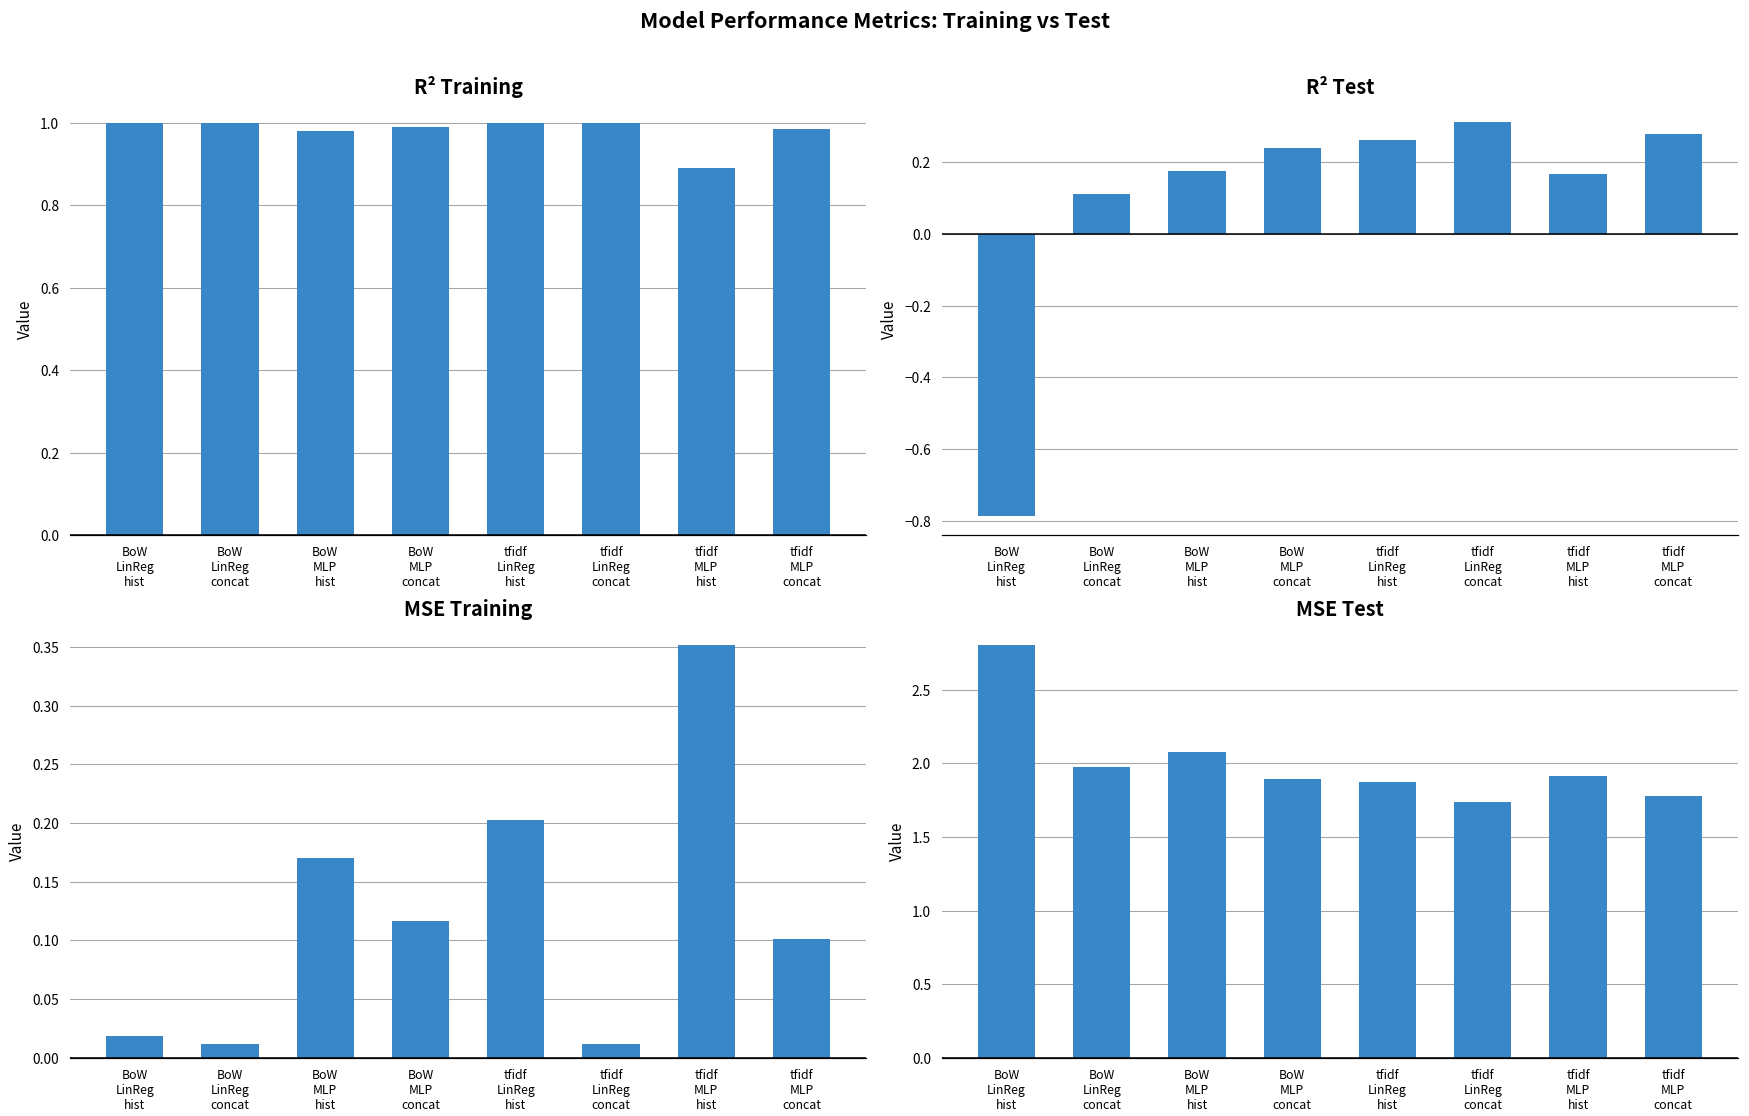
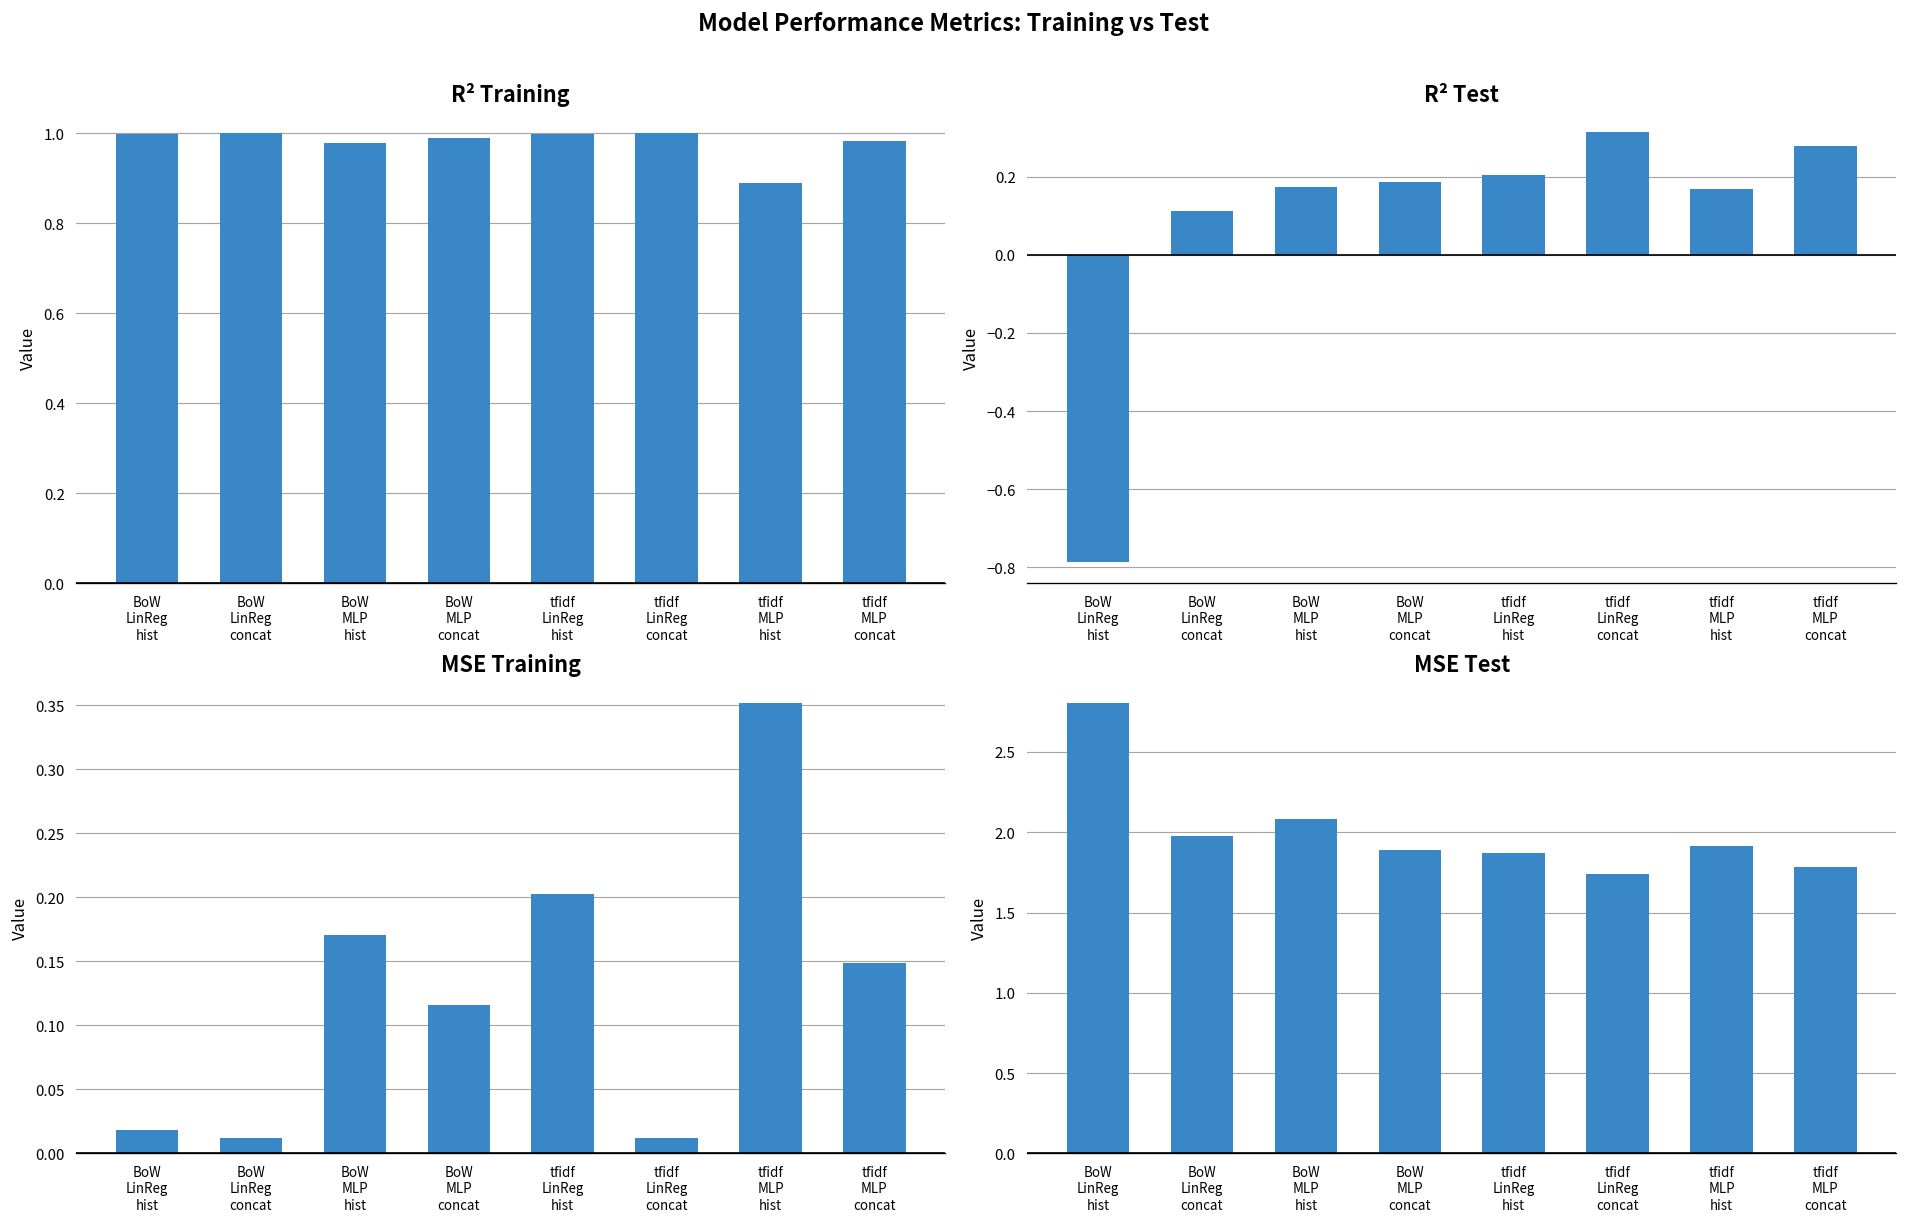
  {
    "R² Training": {
      "BoW LinReg hist": 1.00,
      "BoW LinReg concat": 1.00,
      "BoW MLP hist": 0.98,
      "BoW MLP concat": 0.99,
      "tfidf LinReg hist": 1.00,
      "tfidf LinReg concat": 1.00,
      "tfidf MLP hist": 0.89,
      "tfidf MLP concat": 0.98
    },
    "R² Test": {
      "BoW LinReg hist": -0.79,
      "BoW LinReg concat": 0.11,
      "BoW MLP hist": 0.17,
-     "BoW MLP concat": 0.24,
-     "tfidf LinReg hist": 0.26,
+     "BoW MLP concat": 0.19,
+     "tfidf LinReg hist": 0.20,
      "tfidf LinReg concat": 0.31,
      "tfidf MLP hist": 0.17,
      "tfidf MLP concat": 0.28
    },
    "MSE Training": {
      "BoW LinReg hist": 0.018,
      "BoW LinReg concat": 0.012,
      "BoW MLP hist": 0.170,
      "BoW MLP concat": 0.116,
      "tfidf LinReg hist": 0.203,
      "tfidf LinReg concat": 0.012,
      "tfidf MLP hist": 0.351,
-     "tfidf MLP concat": 0.101
+     "tfidf MLP concat": 0.149
    },
    "MSE Test": {
      "BoW LinReg hist": 2.80,
      "BoW LinReg concat": 1.98,
      "BoW MLP hist": 2.08,
      "BoW MLP concat": 1.89,
      "tfidf LinReg hist": 1.87,
      "tfidf LinReg concat": 1.74,
      "tfidf MLP hist": 1.91,
      "tfidf MLP concat": 1.78
    }
  }
